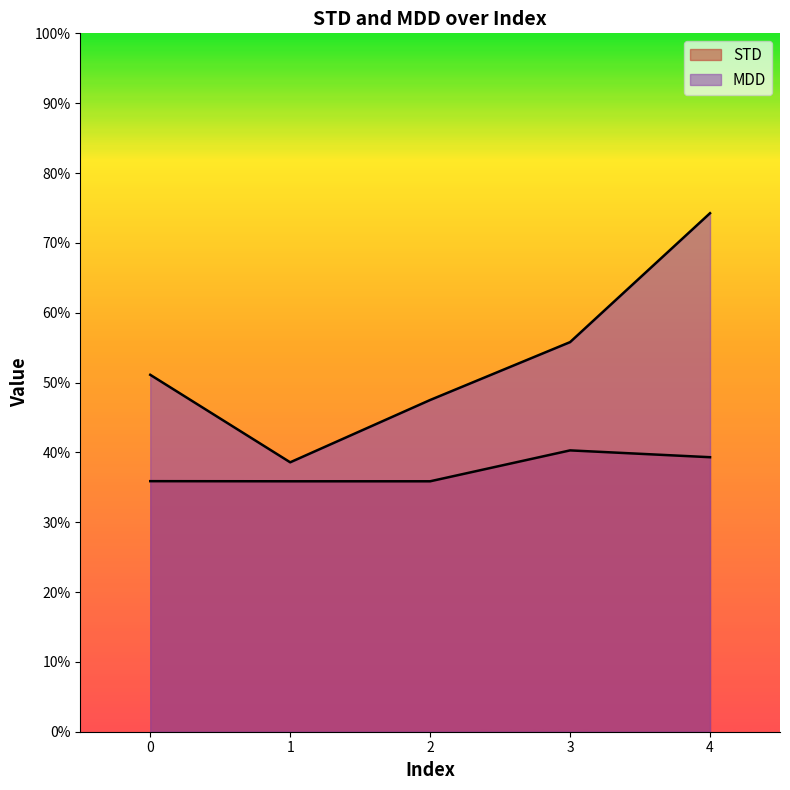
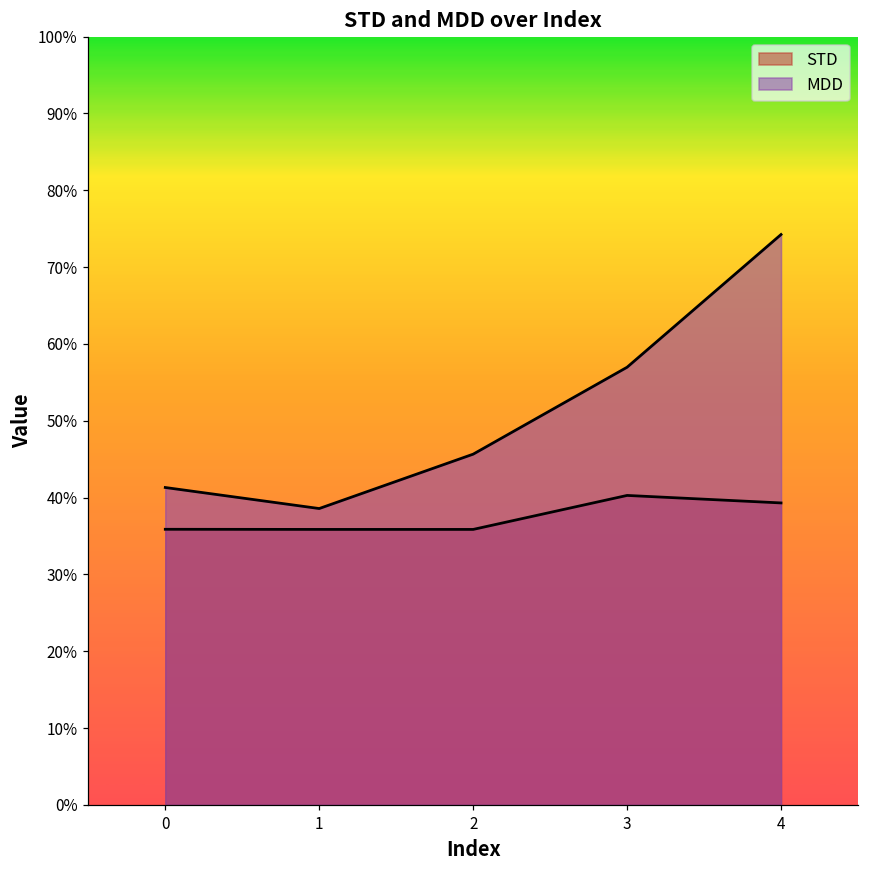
  {
    "STD": {
      "0": "36%",
      "1": "36%",
      "2": "36%",
      "3": "40%",
      "4": "39%"
    },
    "MDD": {
-     "0": "51%",
+     "0": "41%",
      "1": "39%",
-     "2": "47%",
-     "3": "56%",
+     "2": "46%",
+     "3": "57%",
      "4": "74%"
    }
  }
